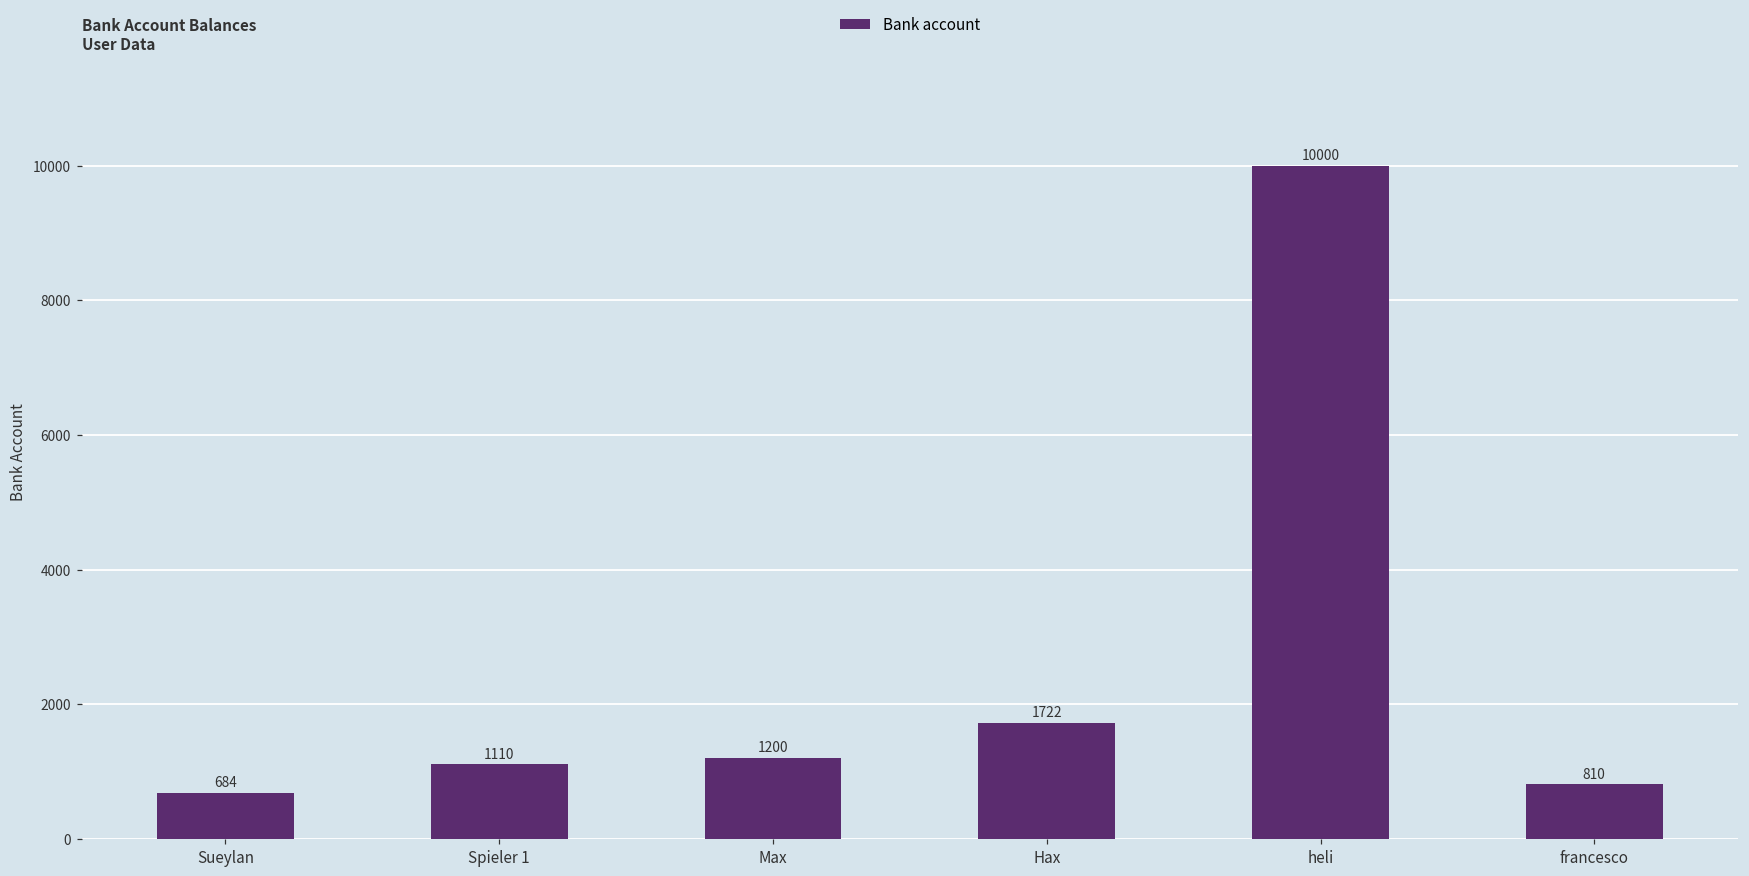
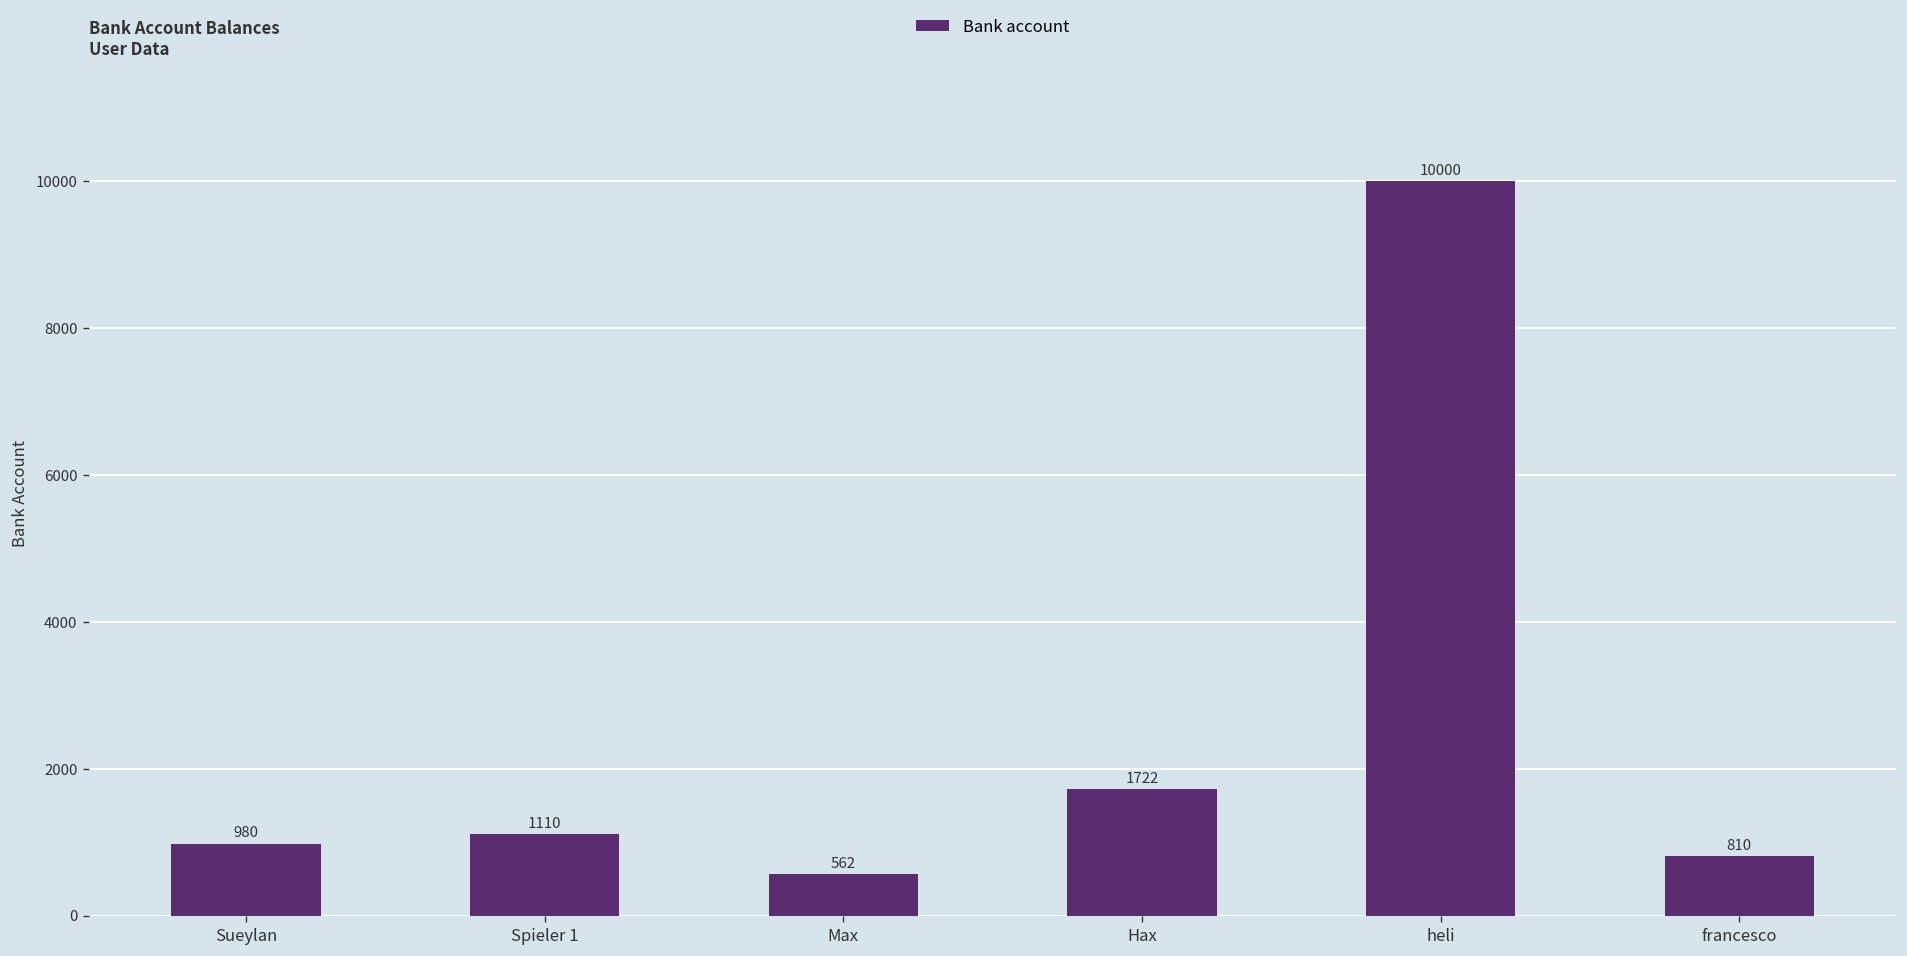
  {
-   "Sueylan": 684,
+   "Sueylan": 980,
    "Spieler 1": 1110,
-   "Max": 1200,
+   "Max": 562,
    "Hax": 1722,
    "heli": 10000,
    "francesco": 810
  }
